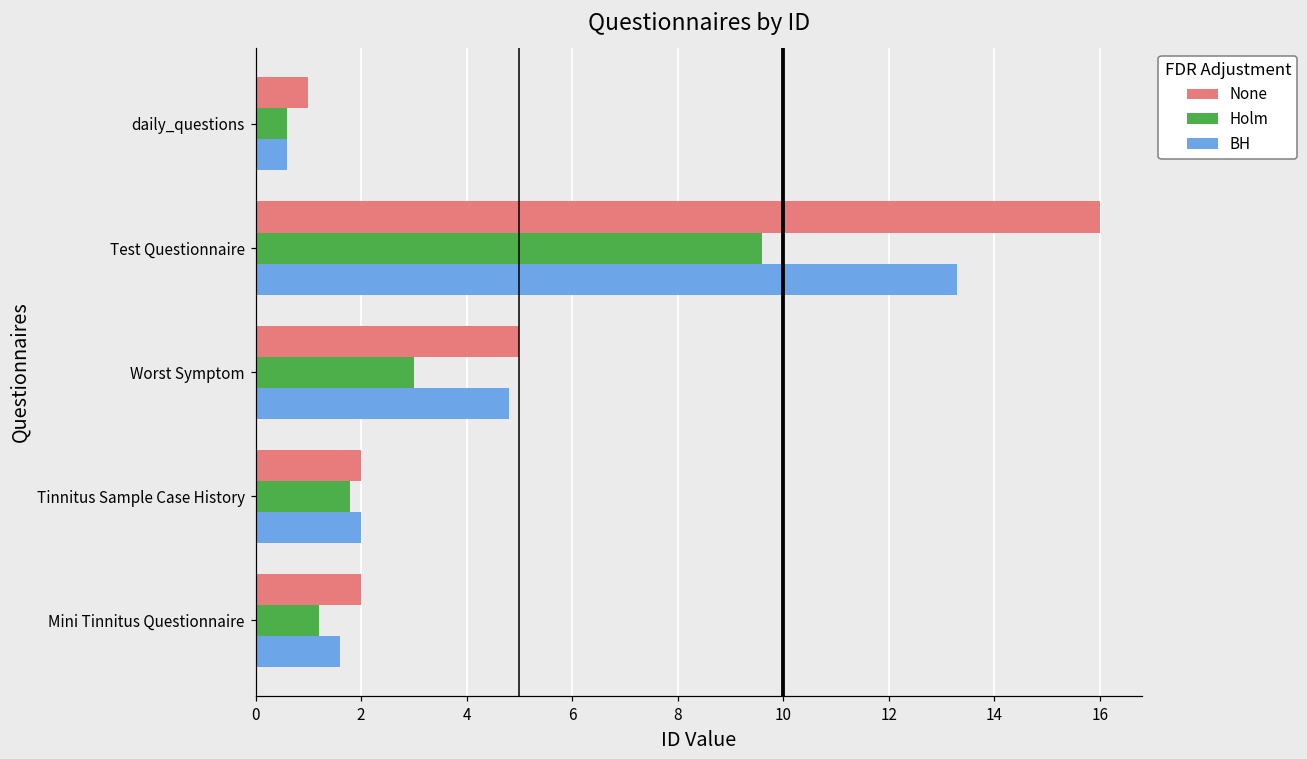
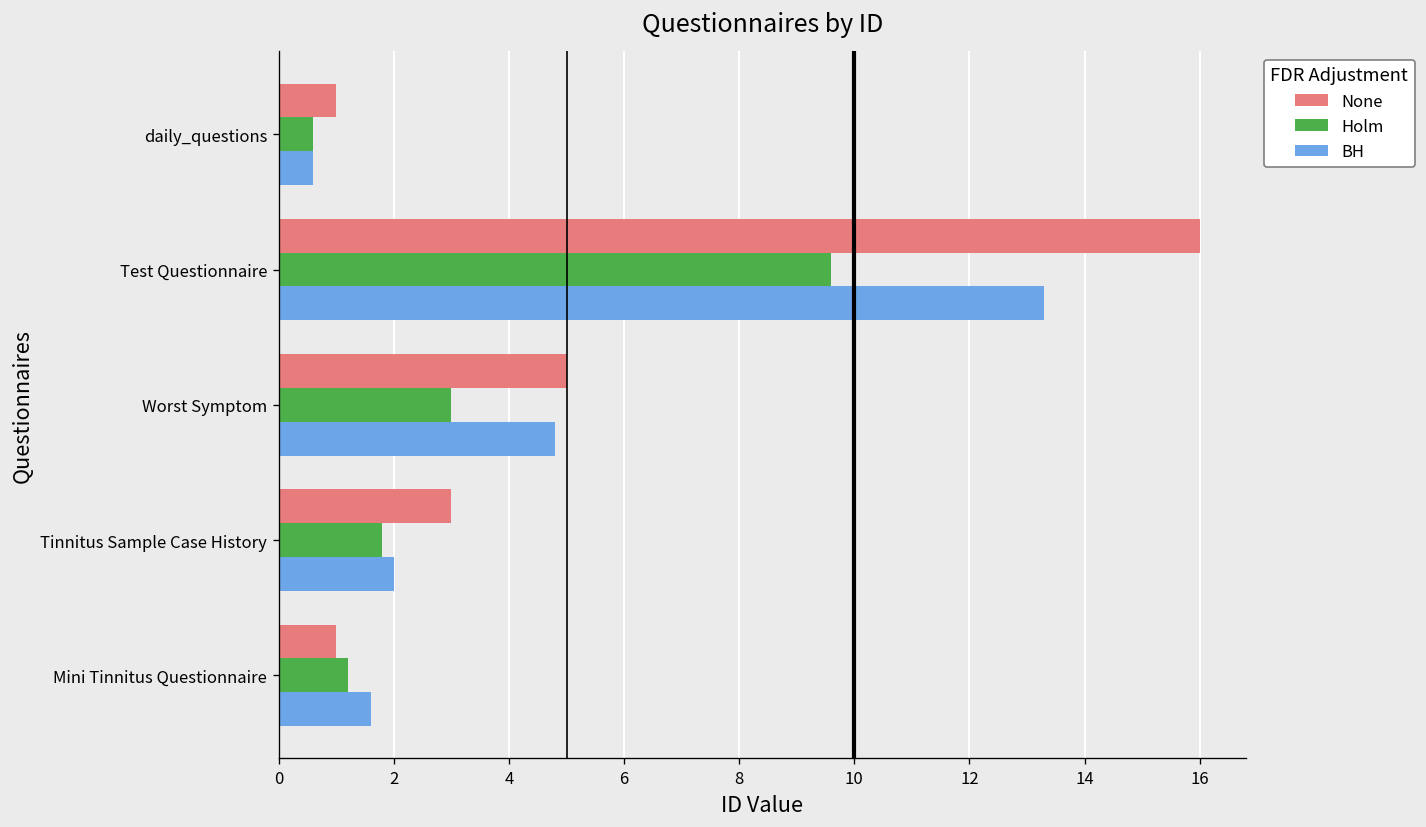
  {
    "None": {
      "daily_questions": 1,
      "Test Questionnaire": 16,
      "Worst Symptom": 5,
-     "Tinnitus Sample Case History": 2,
-     "Mini Tinnitus Questionnaire": 2
+     "Tinnitus Sample Case History": 3,
+     "Mini Tinnitus Questionnaire": 1
    },
    "Holm": {
      "daily_questions": 0.6,
      "Test Questionnaire": 9.6,
      "Worst Symptom": 3,
      "Tinnitus Sample Case History": 1.8,
      "Mini Tinnitus Questionnaire": 1.2
    },
    "BH": {
      "daily_questions": 0.6,
      "Test Questionnaire": 13.3,
      "Worst Symptom": 4.8,
      "Tinnitus Sample Case History": 2,
      "Mini Tinnitus Questionnaire": 1.6
    }
  }
